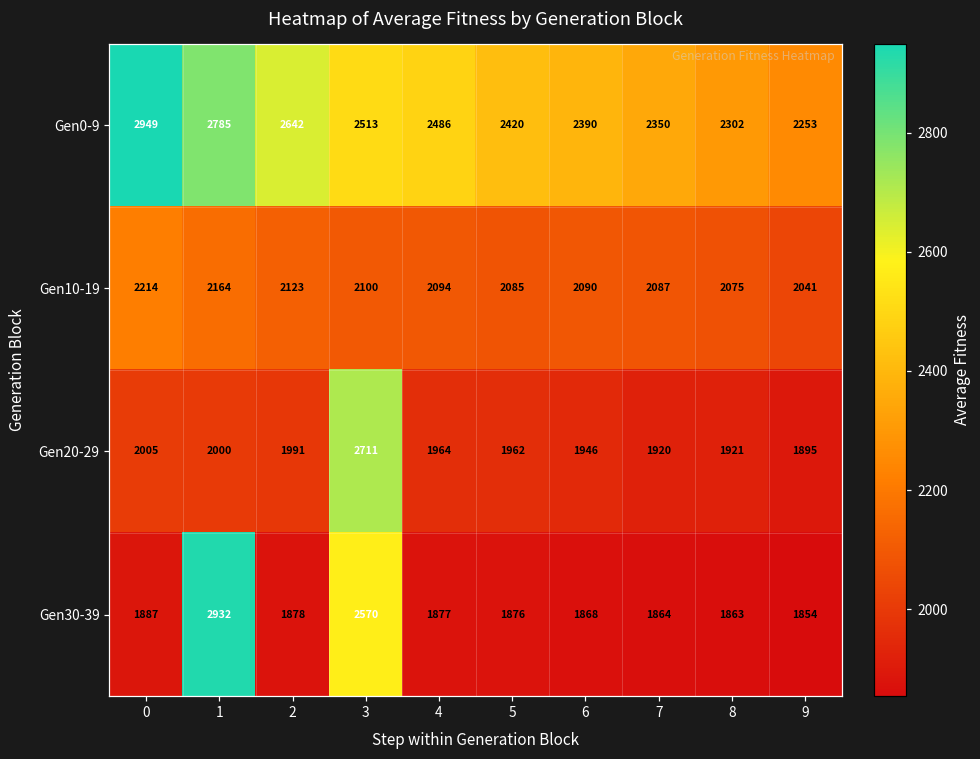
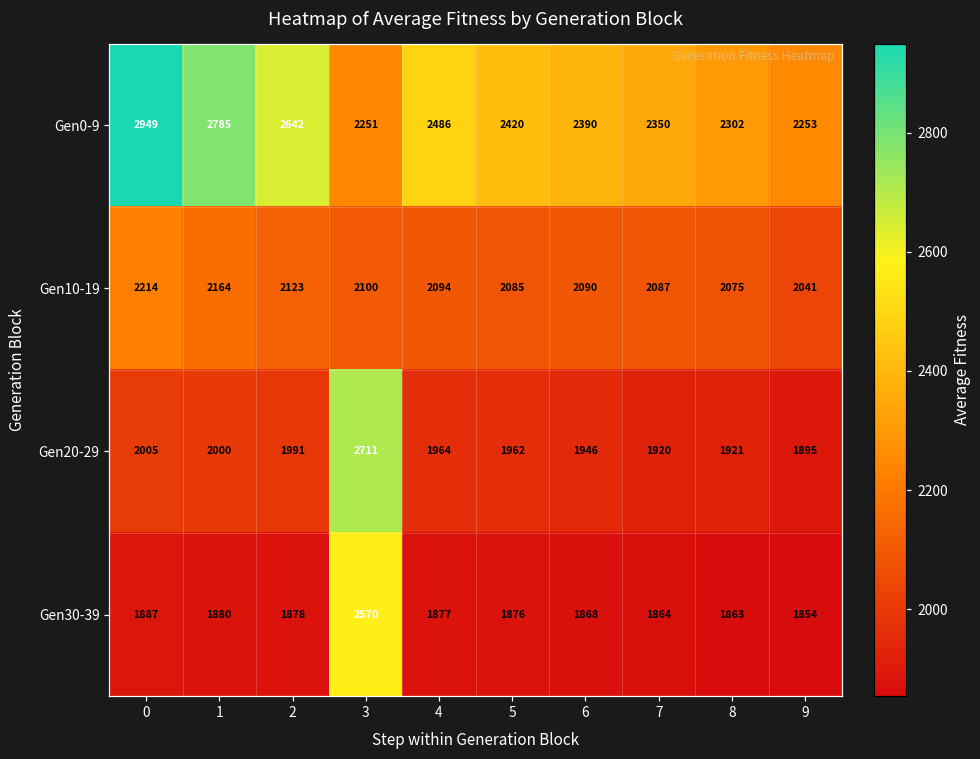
  {
    "Gen0-9": {
      "0": 2949,
      "1": 2785,
      "2": 2642,
-     "3": 2513,
+     "3": 2251,
      "4": 2486,
      "5": 2420,
      "6": 2390,
      "7": 2350,
      "9": 2253
    },
    "Gen10-19": {
      "0": 2214,
      "1": 2164,
      "2": 2123,
      "3": 2100,
      "4": 2094,
      "5": 2085,
      "6": 2090,
      "7": 2087,
      "8": 2075,
      "9": 2041
    },
    "Gen20-29": {
      "0": 2005,
      "1": 2000,
      "2": 1991,
      "3": 2711,
      "4": 1964,
      "5": 1962,
      "6": 1946,
      "7": 1920,
      "8": 1921,
      "9": 1895
    },
    "Gen30-39": {
      "0": 1887,
-     "1": 2932,
+     "1": 1880,
      "2": 1878,
      "3": 2570,
      "4": 1877,
      "5": 1876,
      "6": 1868,
      "7": 1864,
      "8": 1863,
      "9": 1854
    }
  }
